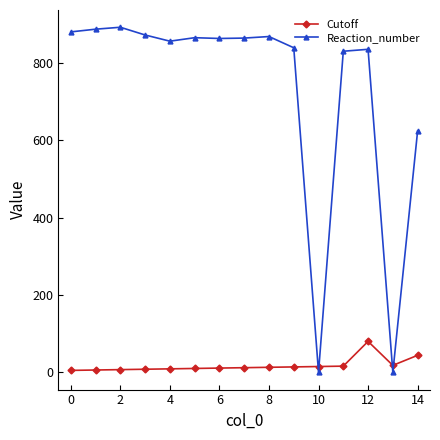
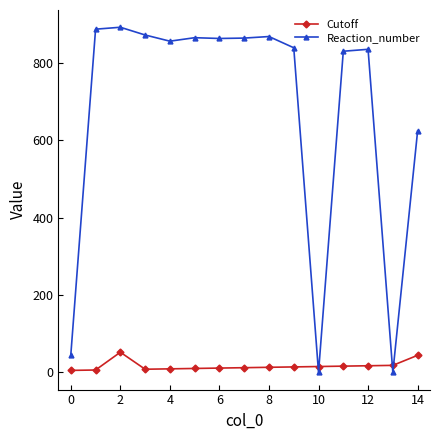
  {
    "Cutoff": {
      "0": 10,
-     "2": 10,
+     "2": 50,
      "4": 10,
      "6": 10,
      "8": 10,
      "10": 20,
-     "12": 80,
+     "12": 20,
      "14": 40
    },
    "Reaction_number": {
-     "0": 880,
+     "0": 50,
      "2": 890,
      "4": 860,
      "6": 860,
      "8": 870,
      "10": 0,
      "12": 840,
      "14": 620
    }
  }
